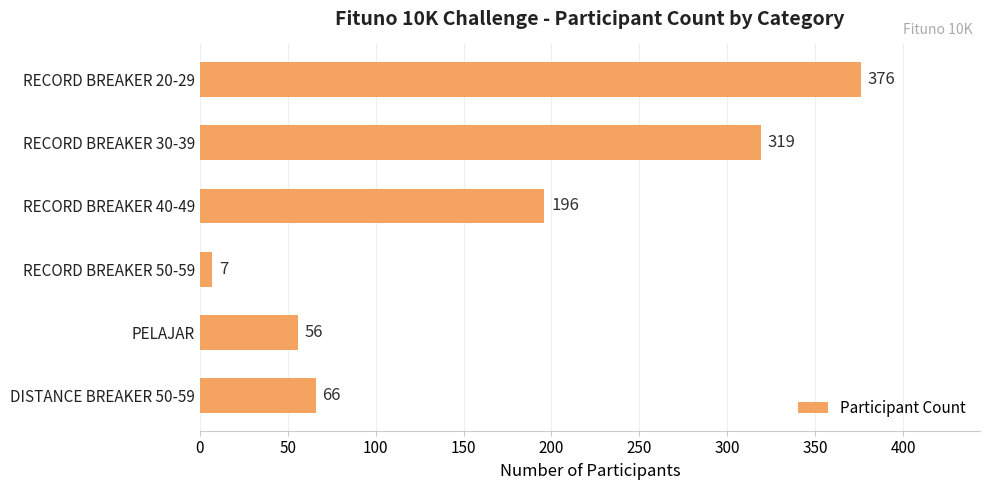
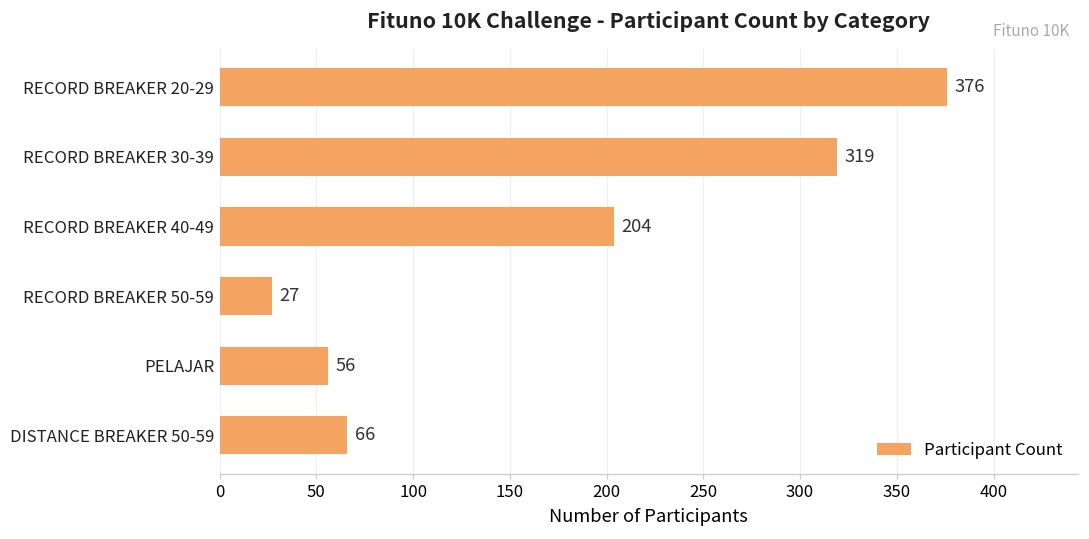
  {
    "RECORD BREAKER 20-29": 376,
    "RECORD BREAKER 30-39": 319,
-   "RECORD BREAKER 40-49": 196,
-   "RECORD BREAKER 50-59": 7,
+   "RECORD BREAKER 40-49": 204,
+   "RECORD BREAKER 50-59": 27,
    "PELAJAR": 56,
    "DISTANCE BREAKER 50-59": 66
  }
